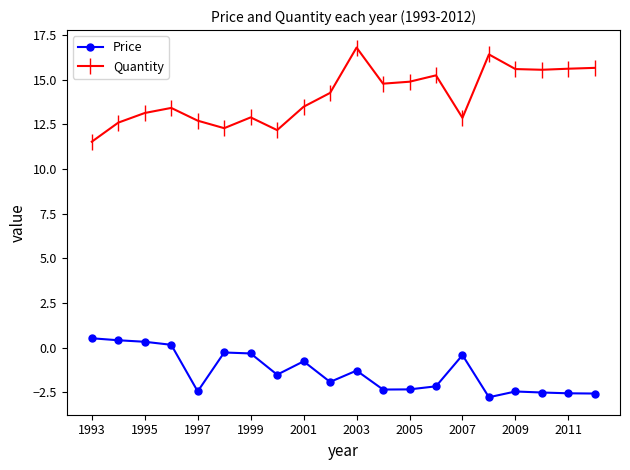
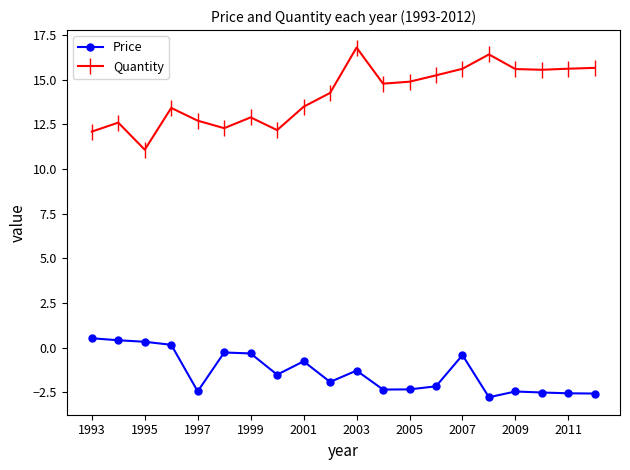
  {
    "Price": {
      "1993": 0.5,
      "1995": 0.3,
      "1997": -2.4,
      "1999": -0.3,
      "2001": -0.8,
      "2003": -1.3,
      "2005": -2.3,
      "2007": -0.4,
      "2009": -2.5,
      "2011": -2.6
    },
    "Quantity": {
-     "1993": 11.5,
-     "1995": 13.1,
+     "1993": 12.1,
+     "1995": 11.1,
      "1997": 12.7,
      "1999": 12.9,
      "2001": 13.5,
      "2003": 16.8,
      "2005": 14.9,
-     "2007": 12.9,
+     "2007": 15.6,
      "2009": 15.6,
      "2011": 15.6
    }
  }
